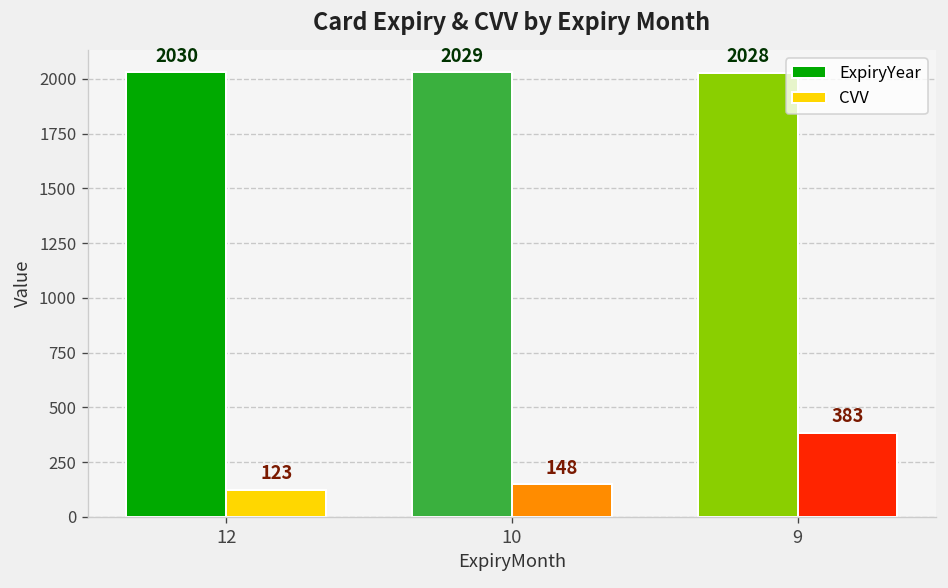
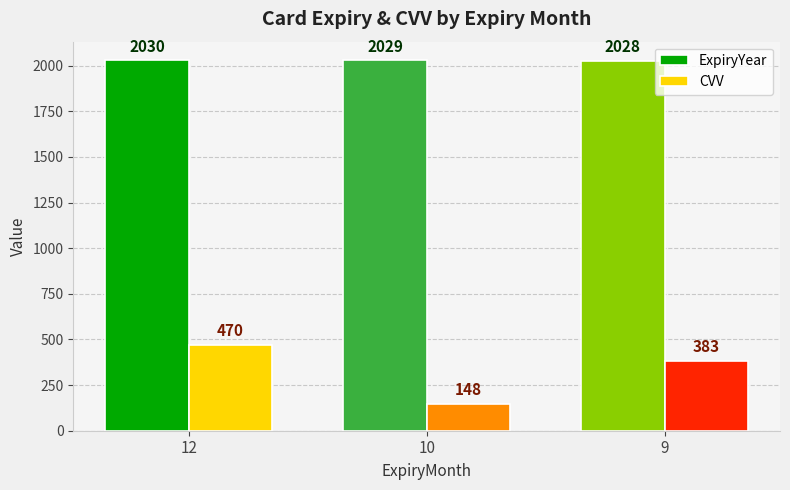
  {
    "ExpiryYear": {
      "12": 2030,
      "10": 2029,
      "9": 2028
    },
    "CVV": {
-     "12": 123,
+     "12": 470,
      "10": 148,
      "9": 383
    }
  }
